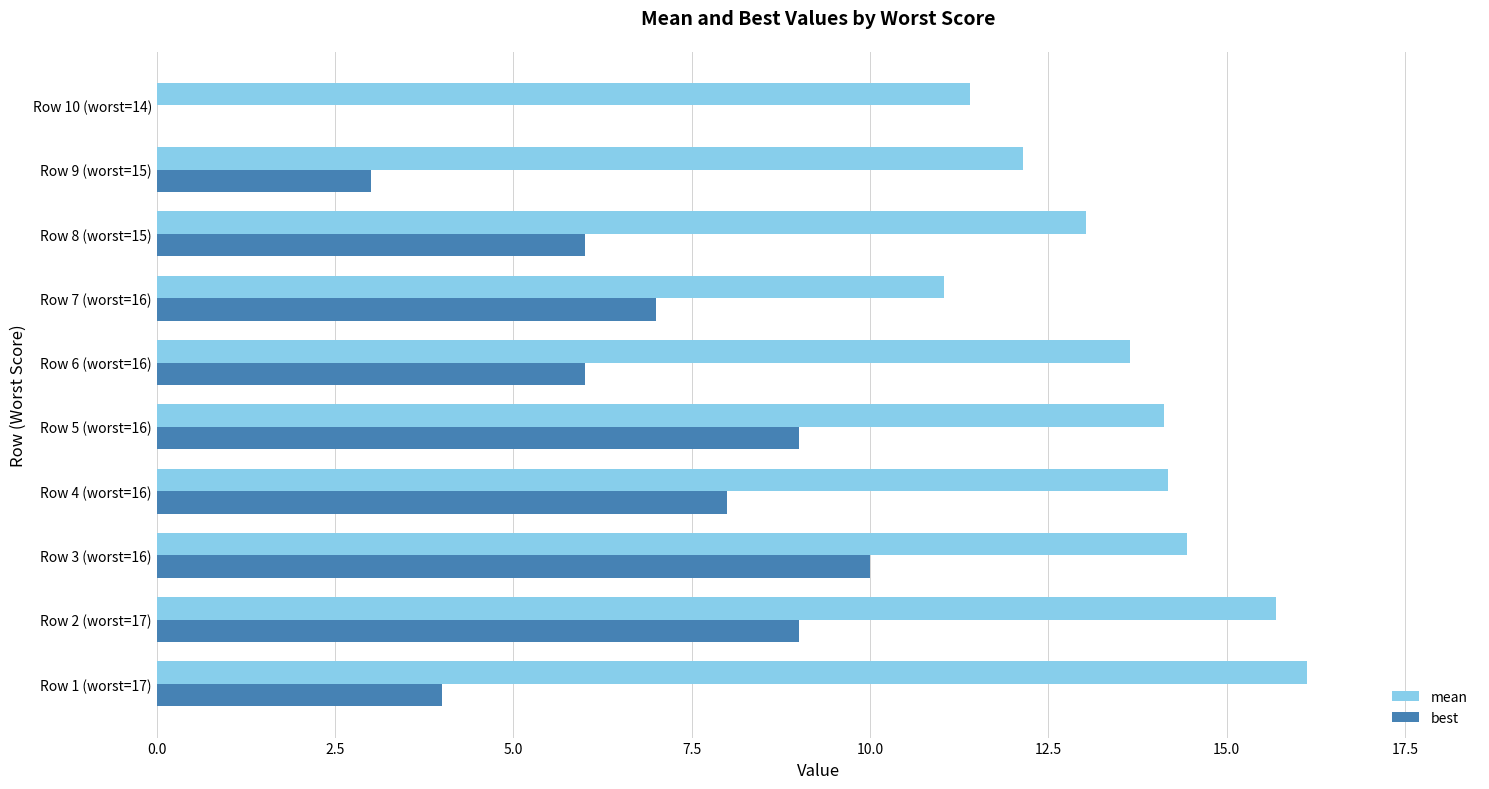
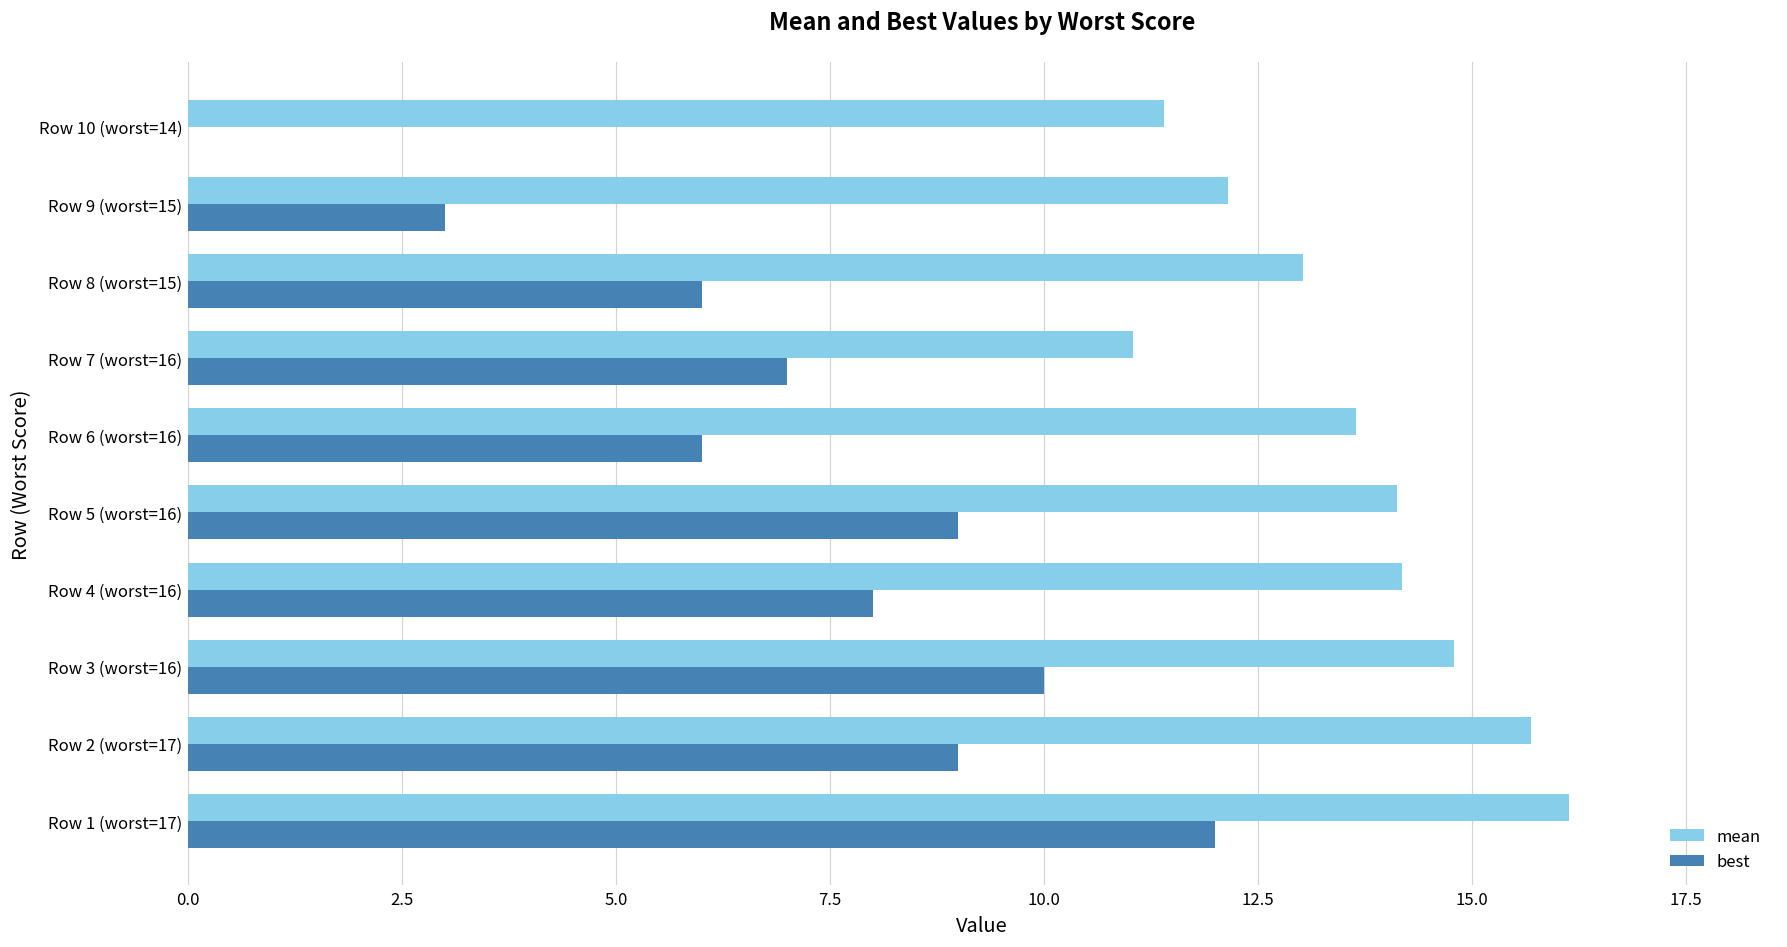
  {
    "mean": {
      "Row 10 (worst=14)": 11.4,
      "Row 9 (worst=15)": 12.1,
      "Row 8 (worst=15)": 13.0,
      "Row 7 (worst=16)": 11.0,
      "Row 6 (worst=16)": 13.6,
      "Row 5 (worst=16)": 14.1,
      "Row 4 (worst=16)": 14.2,
-     "Row 3 (worst=16)": 14.4,
+     "Row 3 (worst=16)": 14.8,
      "Row 2 (worst=17)": 15.7,
      "Row 1 (worst=17)": 16.1
    },
    "best": {
      "Row 10 (worst=14)": 0,
      "Row 9 (worst=15)": 3,
      "Row 8 (worst=15)": 6,
      "Row 7 (worst=16)": 7,
      "Row 6 (worst=16)": 6,
      "Row 5 (worst=16)": 9,
      "Row 4 (worst=16)": 8,
      "Row 3 (worst=16)": 10,
      "Row 2 (worst=17)": 9,
-     "Row 1 (worst=17)": 4
+     "Row 1 (worst=17)": 12
    }
  }
